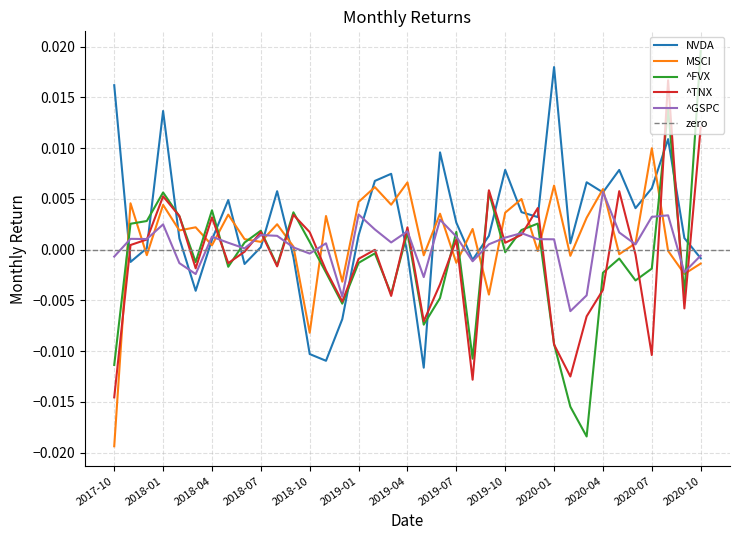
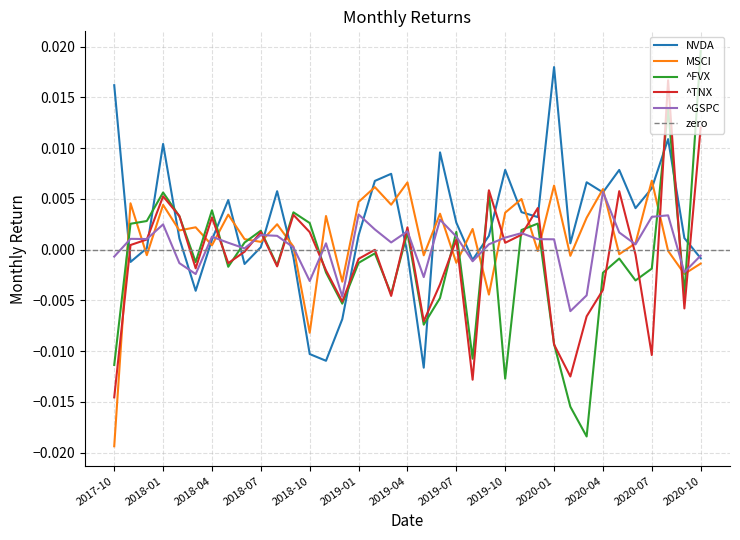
  {
    "NVDA": {
      "2017-10": 0.0162,
-     "2018-01": 0.0137,
+     "2018-01": 0.0104,
      "2018-04": 0.0010,
      "2018-07": 0.0002,
      "2018-10": -0.0103,
      "2019-01": 0.0014,
      "2019-04": -0.0004,
      "2019-07": 0.0027,
      "2019-10": 0.0079,
      "2020-01": 0.0180,
      "2020-07": 0.0060,
      "2020-10": -0.0008
    },
    "MSCI": {
      "2017-10": -0.0194,
      "2018-01": 0.0044,
      "2018-04": 0.0004,
      "2018-07": 0.0008,
      "2018-10": -0.0082,
      "2019-01": 0.0047,
      "2019-04": 0.0066,
      "2019-07": -0.0013,
      "2019-10": 0.0036,
      "2020-01": 0.0063,
      "2020-04": 0.0060,
-     "2020-07": 0.0100,
+     "2020-07": 0.0068,
      "2020-10": -0.0014
    },
    "^FVX": {
      "2017-10": -0.0114,
      "2018-01": 0.0056,
      "2018-04": 0.0039,
-     "2018-10": 0.0008,
+     "2018-10": 0.0026,
      "2019-01": -0.0013,
      "2019-07": 0.0017,
-     "2019-10": -0.0003,
+     "2019-10": -0.0127,
      "2020-04": -0.0023,
      "2020-07": -0.0019
    },
    "^TNX": {
      "2017-10": -0.0146,
      "2018-01": 0.0053,
      "2018-04": 0.0032,
      "2018-10": 0.0017,
      "2019-01": -0.0009,
      "2019-04": 0.0022,
      "2019-07": 0.0010,
      "2019-10": 0.0007,
      "2020-04": -0.0040,
      "2020-07": -0.0104
    },
    "^GSPC": {
      "2017-10": -0.0007,
      "2018-01": 0.0025,
      "2018-04": 0.0013,
      "2018-07": 0.0014,
-     "2018-10": -0.0004,
+     "2018-10": -0.0031,
      "2019-01": 0.0035,
      "2019-07": 0.0013,
      "2019-10": 0.0012,
      "2020-01": 0.0010,
      "2020-07": 0.0032,
      "2020-10": -0.0006
    }
  }
